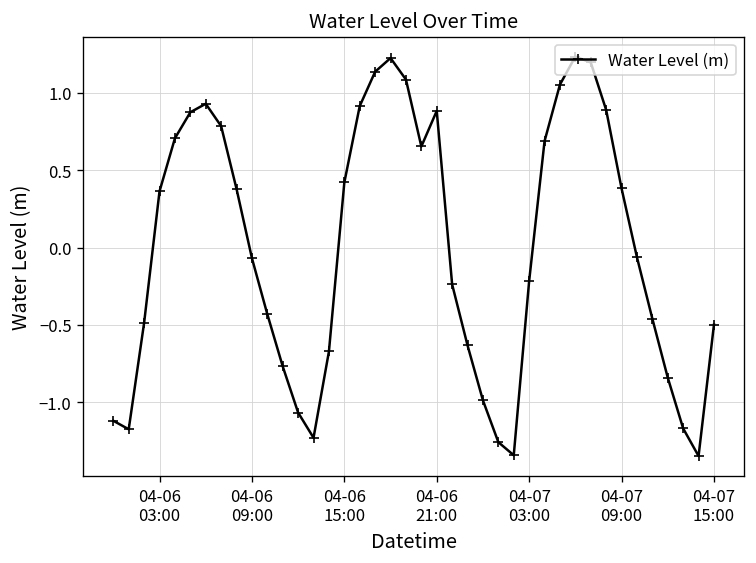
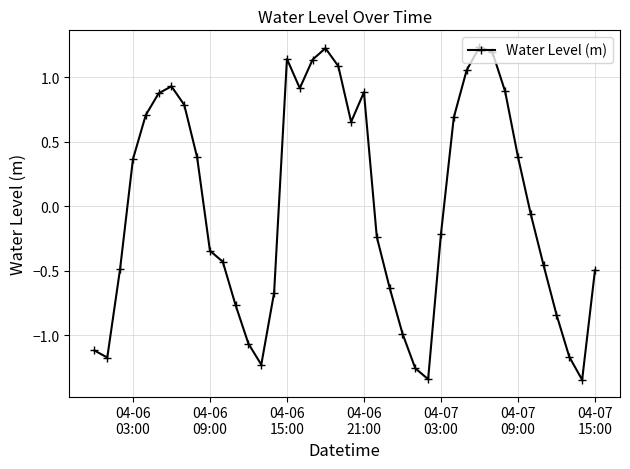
  {
    "04-06 03:00": 0.36,
-   "04-06 09:00": -0.07,
-   "04-06 15:00": 0.42,
+   "04-06 09:00": -0.35,
+   "04-06 15:00": 1.14,
    "04-06 21:00": 0.88,
    "04-07 03:00": -0.22,
    "04-07 09:00": 0.38,
    "04-07 15:00": -0.50
  }
